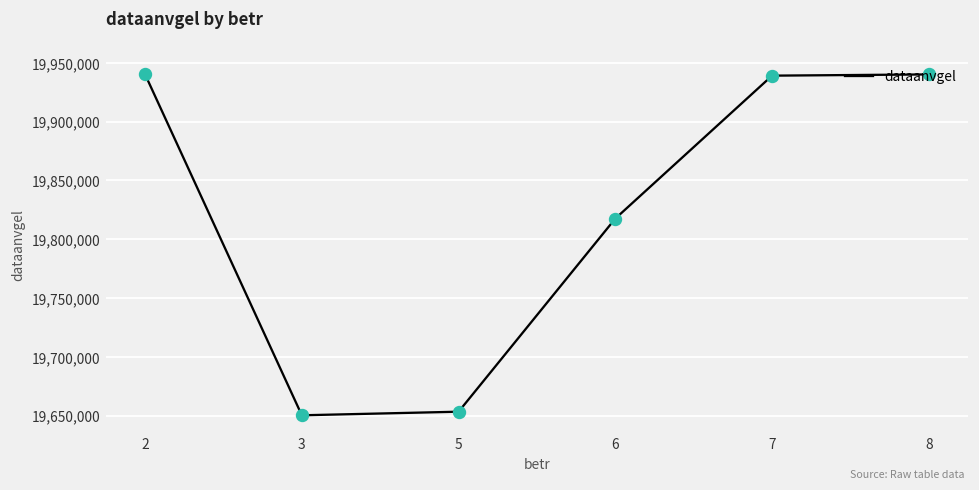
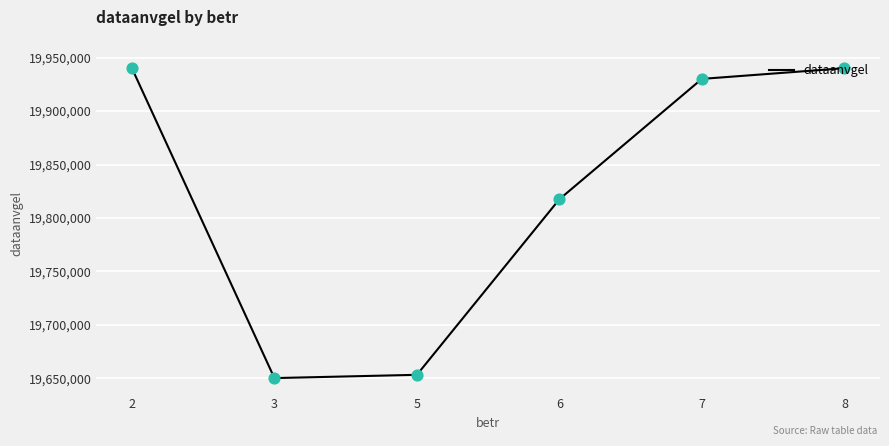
  {
    "2": "19,940,000",
    "3": "19,650,000",
    "5": "19,653,000",
    "6": "19,818,000",
-   "7": "19,939,000",
+   "7": "19,930,000",
    "8": "19,940,000"
  }
